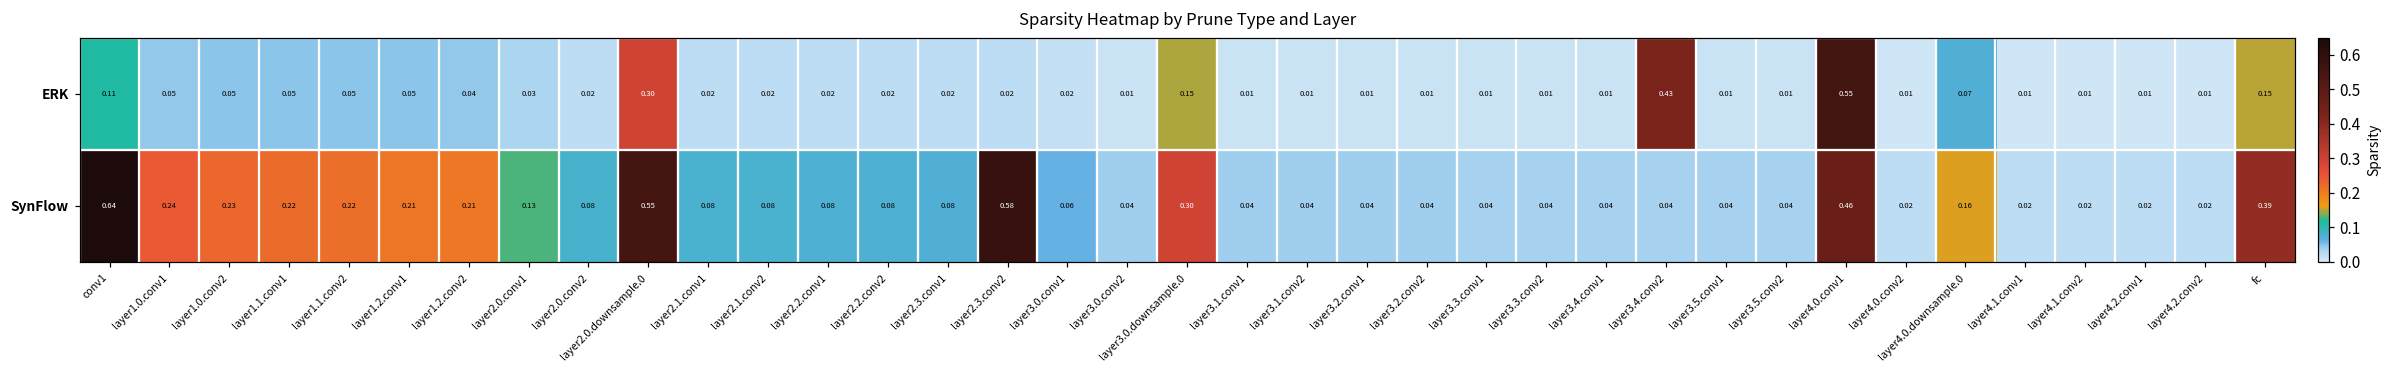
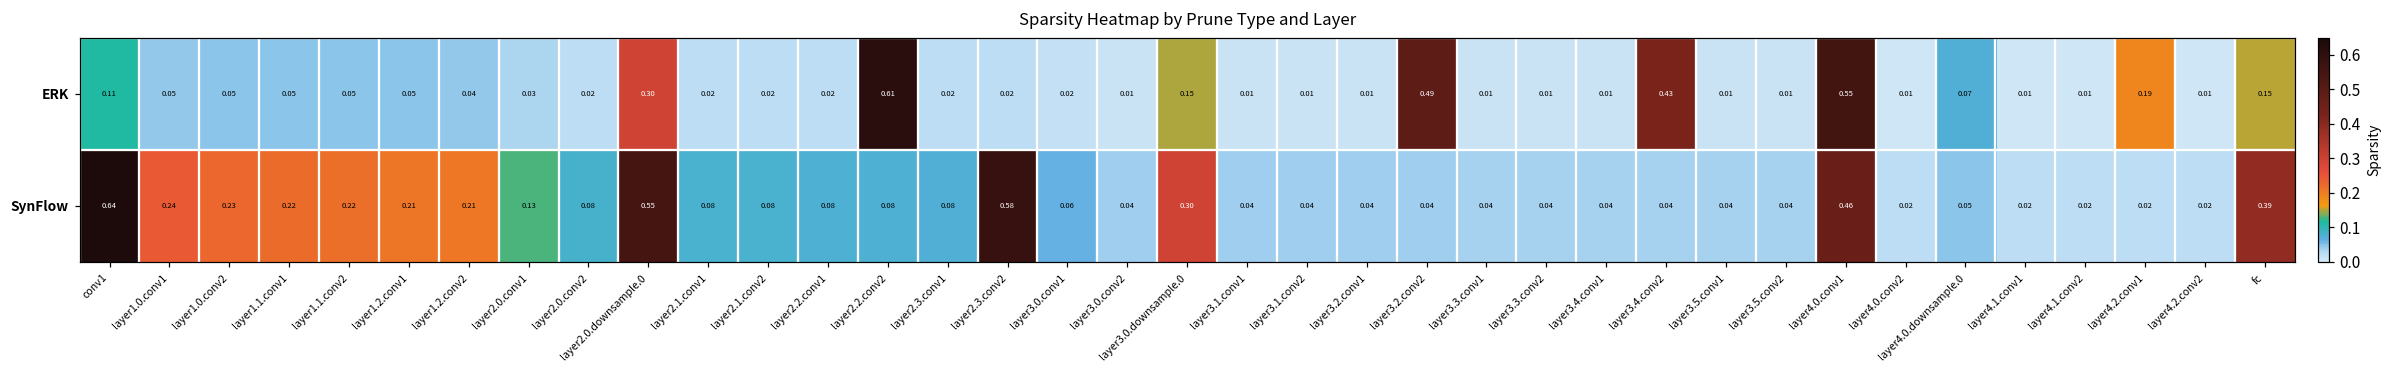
  {
    "ERK": {
      "conv1": 0.11,
      "layer1.0.conv1": 0.05,
      "layer1.0.conv2": 0.05,
      "layer1.1.conv1": 0.05,
      "layer1.1.conv2": 0.05,
      "layer1.2.conv1": 0.05,
      "layer1.2.conv2": 0.04,
      "layer2.0.conv1": 0.03,
      "layer2.0.conv2": 0.02,
      "layer2.0.downsample.0": 0.30,
      "layer2.1.conv1": 0.02,
      "layer2.1.conv2": 0.02,
      "layer2.2.conv1": 0.02,
-     "layer2.2.conv2": 0.02,
+     "layer2.2.conv2": 0.61,
      "layer2.3.conv1": 0.02,
      "layer2.3.conv2": 0.02,
      "layer3.0.conv1": 0.02,
      "layer3.0.conv2": 0.01,
      "layer3.0.downsample.0": 0.15,
      "layer3.1.conv1": 0.01,
      "layer3.1.conv2": 0.01,
      "layer3.2.conv1": 0.01,
-     "layer3.2.conv2": 0.01,
+     "layer3.2.conv2": 0.49,
      "layer3.3.conv1": 0.01,
      "layer3.3.conv2": 0.01,
      "layer3.4.conv1": 0.01,
      "layer3.4.conv2": 0.43,
      "layer3.5.conv1": 0.01,
      "layer3.5.conv2": 0.01,
      "layer4.0.conv1": 0.55,
      "layer4.0.conv2": 0.01,
      "layer4.0.downsample.0": 0.07,
      "layer4.1.conv1": 0.01,
      "layer4.1.conv2": 0.01,
-     "layer4.2.conv1": 0.01,
+     "layer4.2.conv1": 0.19,
      "layer4.2.conv2": 0.01,
      "fc": 0.15
    },
    "SynFlow": {
      "conv1": 0.64,
      "layer1.0.conv1": 0.24,
      "layer1.0.conv2": 0.23,
      "layer1.1.conv1": 0.22,
      "layer1.1.conv2": 0.22,
      "layer1.2.conv1": 0.21,
      "layer1.2.conv2": 0.21,
      "layer2.0.conv1": 0.13,
      "layer2.0.conv2": 0.08,
      "layer2.0.downsample.0": 0.55,
      "layer2.1.conv1": 0.08,
      "layer2.1.conv2": 0.08,
      "layer2.2.conv1": 0.08,
      "layer2.2.conv2": 0.08,
      "layer2.3.conv1": 0.08,
      "layer2.3.conv2": 0.58,
      "layer3.0.conv1": 0.06,
      "layer3.0.conv2": 0.04,
      "layer3.0.downsample.0": 0.30,
      "layer3.1.conv1": 0.04,
      "layer3.1.conv2": 0.04,
      "layer3.2.conv1": 0.04,
      "layer3.2.conv2": 0.04,
      "layer3.3.conv1": 0.04,
      "layer3.3.conv2": 0.04,
      "layer3.4.conv1": 0.04,
      "layer3.4.conv2": 0.04,
      "layer3.5.conv1": 0.04,
      "layer3.5.conv2": 0.04,
      "layer4.0.conv1": 0.46,
      "layer4.0.conv2": 0.02,
-     "layer4.0.downsample.0": 0.16,
+     "layer4.0.downsample.0": 0.05,
      "layer4.1.conv1": 0.02,
      "layer4.1.conv2": 0.02,
      "layer4.2.conv1": 0.02,
      "layer4.2.conv2": 0.02,
      "fc": 0.39
    }
  }
